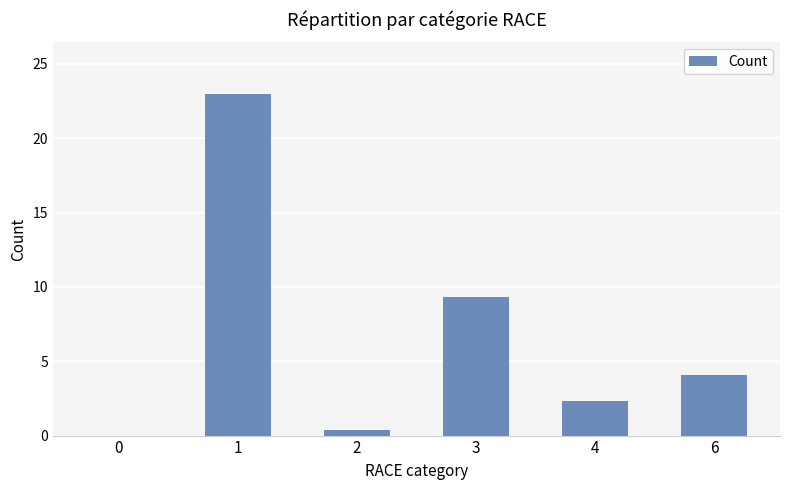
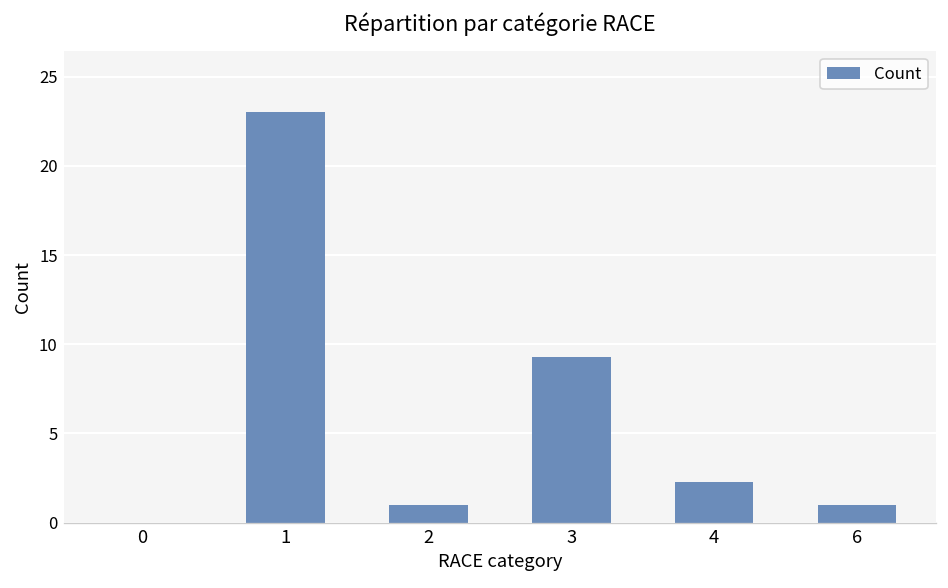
  {
    "0": 0.0,
    "1": 23.0,
-   "2": 0.4,
+   "2": 1.0,
    "3": 9.3,
    "4": 2.3,
-   "6": 4.1
+   "6": 1.0
  }
